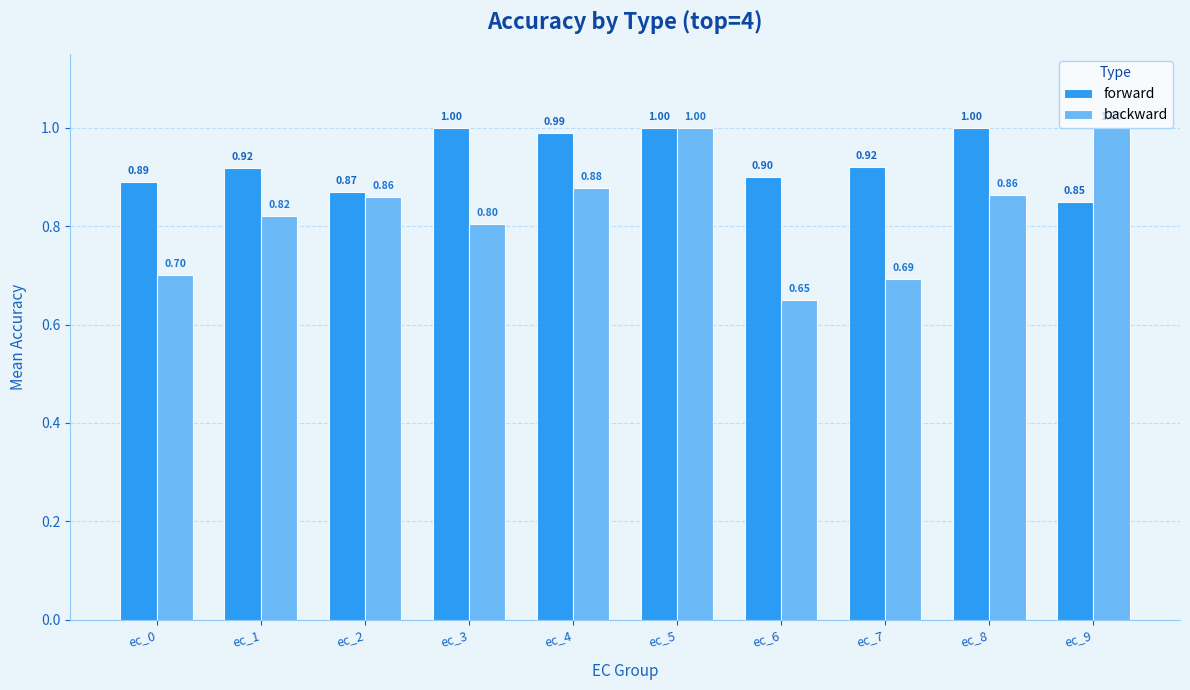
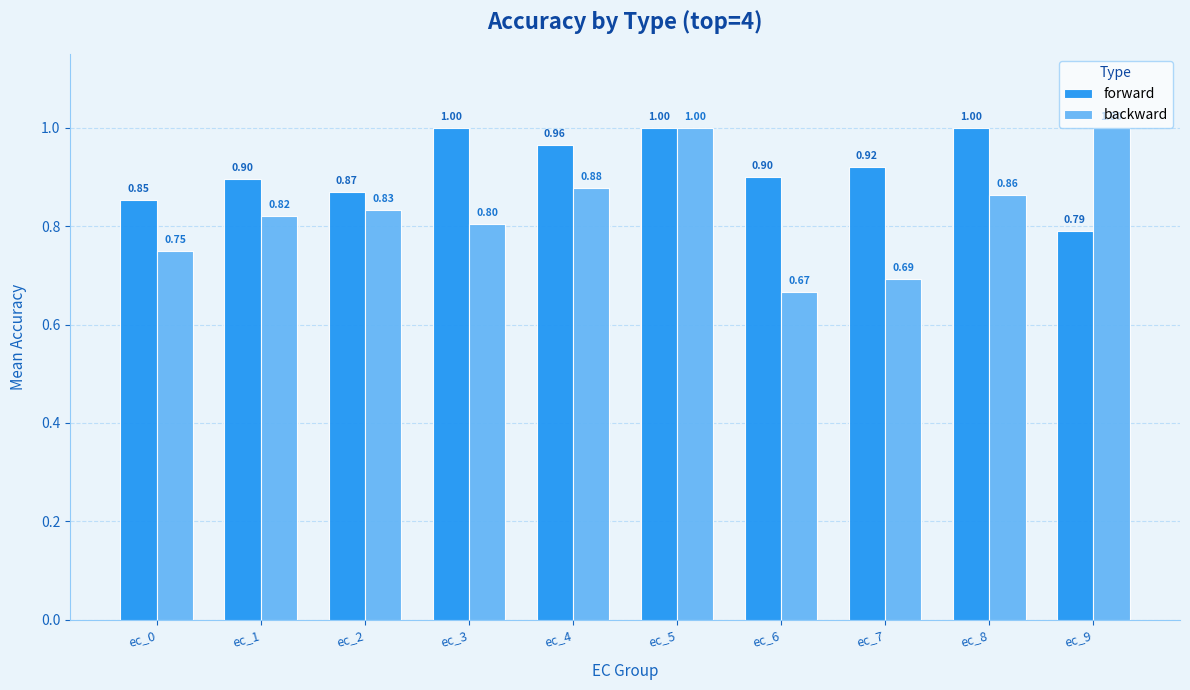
  {
    "forward": {
-     "ec_0": 0.89,
-     "ec_1": 0.92,
+     "ec_0": 0.85,
+     "ec_1": 0.90,
      "ec_2": 0.87,
      "ec_3": 1.00,
-     "ec_4": 0.99,
+     "ec_4": 0.96,
      "ec_5": 1.00,
      "ec_6": 0.90,
      "ec_7": 0.92,
      "ec_8": 1.00,
-     "ec_9": 0.85
+     "ec_9": 0.79
    },
    "backward": {
-     "ec_0": 0.70,
+     "ec_0": 0.75,
      "ec_1": 0.82,
-     "ec_2": 0.86,
+     "ec_2": 0.83,
      "ec_3": 0.80,
      "ec_4": 0.88,
      "ec_5": 1.00,
-     "ec_6": 0.65,
+     "ec_6": 0.67,
      "ec_7": 0.69,
      "ec_8": 0.86
    }
  }
